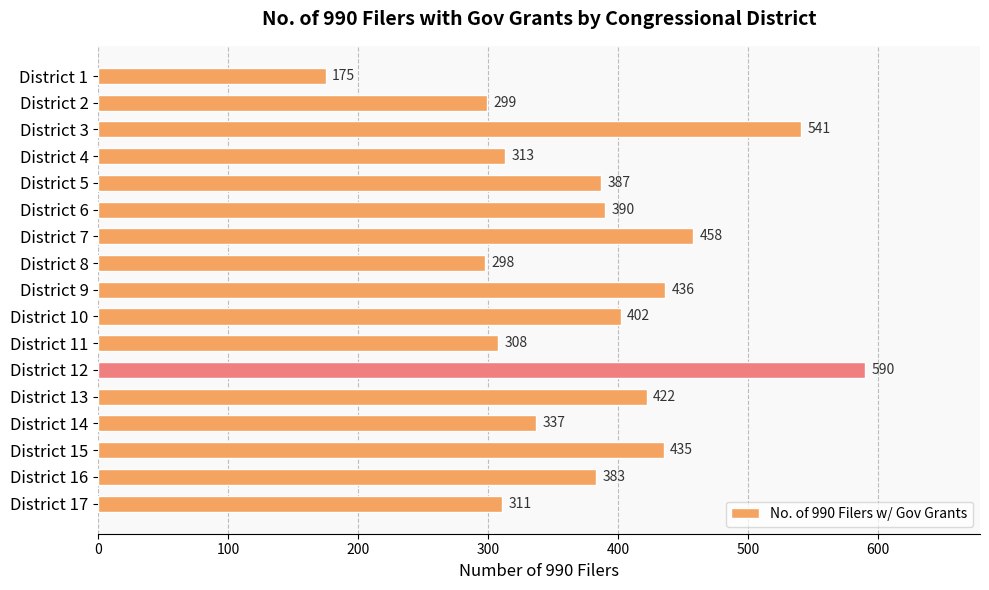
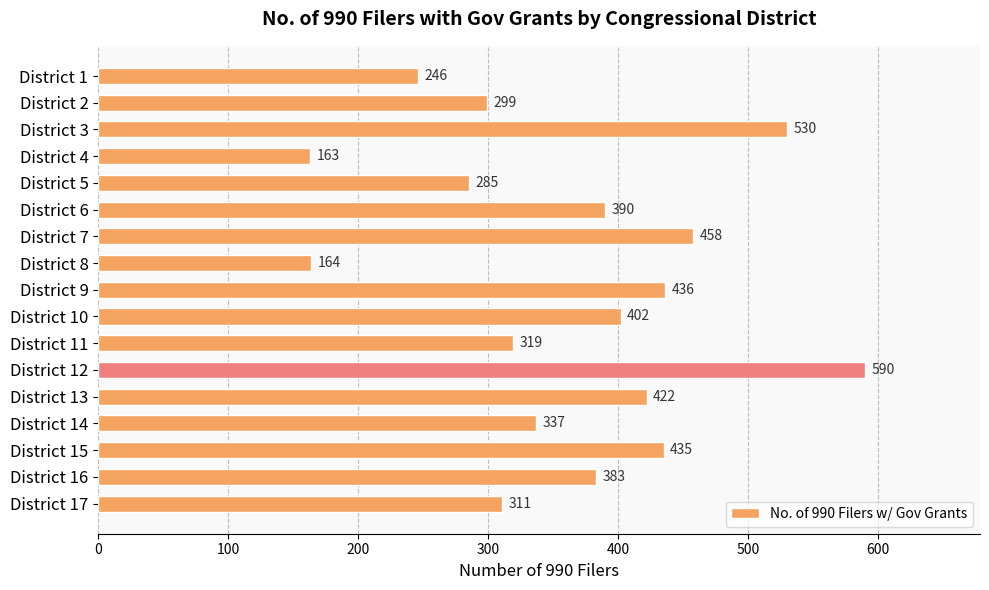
  {
-   "District 1": 175,
+   "District 1": 246,
    "District 2": 299,
-   "District 3": 541,
-   "District 4": 313,
-   "District 5": 387,
+   "District 3": 530,
+   "District 4": 163,
+   "District 5": 285,
    "District 6": 390,
    "District 7": 458,
-   "District 8": 298,
+   "District 8": 164,
    "District 9": 436,
    "District 10": 402,
-   "District 11": 308,
+   "District 11": 319,
    "District 12": 590,
    "District 13": 422,
    "District 14": 337,
    "District 15": 435,
    "District 16": 383,
    "District 17": 311
  }
